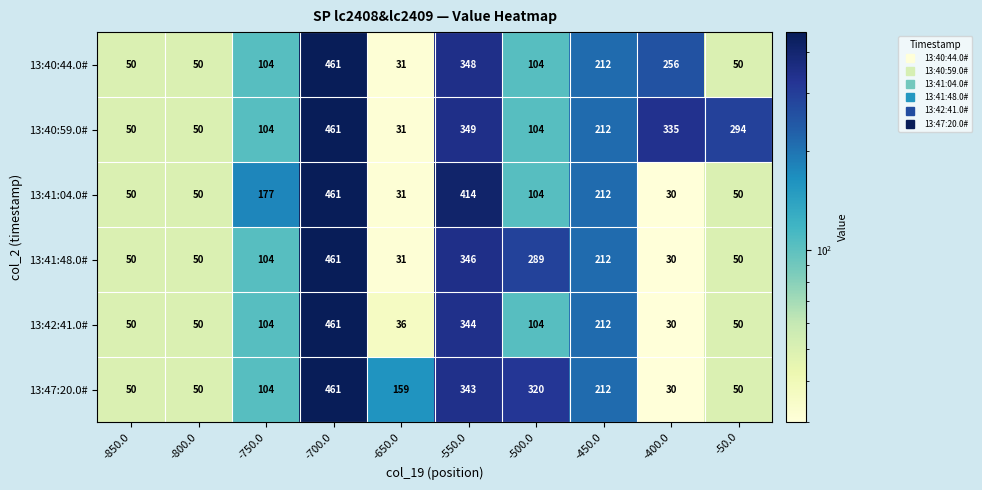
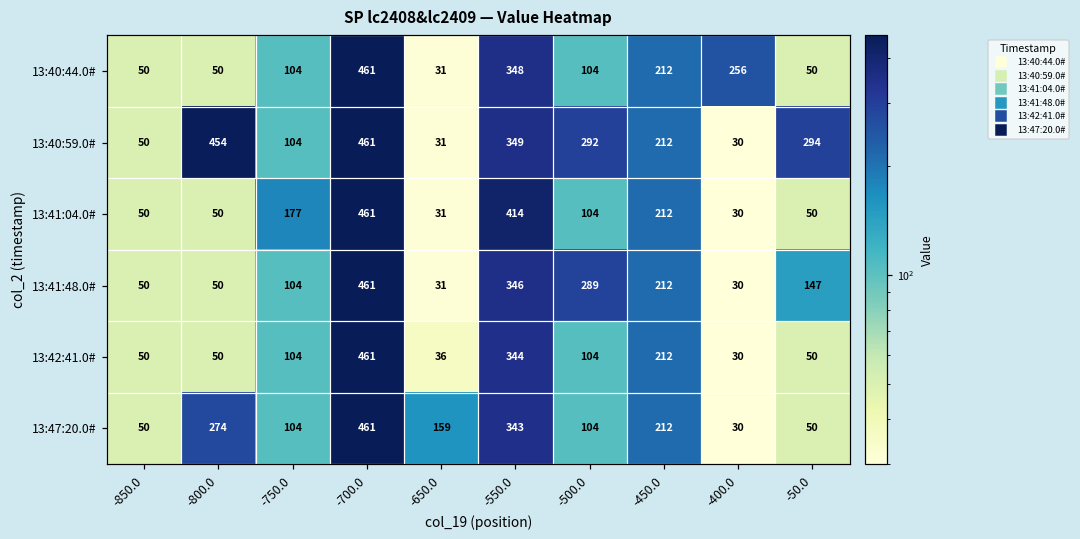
  {
    "13:40:44.0#": {
      "-850.0": 50,
      "-800.0": 50,
      "-750.0": 104,
      "-700.0": 461,
      "-650.0": 31,
      "-550.0": 348,
      "-500.0": 104,
      "-450.0": 212,
      "-400.0": 256,
      "-50.0": 50
    },
    "13:40:59.0#": {
      "-850.0": 50,
-     "-800.0": 50,
+     "-800.0": 454,
      "-750.0": 104,
      "-700.0": 461,
      "-650.0": 31,
      "-550.0": 349,
-     "-500.0": 104,
+     "-500.0": 292,
      "-450.0": 212,
-     "-400.0": 335,
+     "-400.0": 30,
      "-50.0": 294
    },
    "13:41:04.0#": {
      "-850.0": 50,
      "-800.0": 50,
      "-750.0": 177,
      "-700.0": 461,
      "-650.0": 31,
      "-550.0": 414,
      "-500.0": 104,
      "-450.0": 212,
      "-400.0": 30,
      "-50.0": 50
    },
    "13:41:48.0#": {
      "-850.0": 50,
      "-800.0": 50,
      "-750.0": 104,
      "-700.0": 461,
      "-650.0": 31,
      "-550.0": 346,
      "-500.0": 289,
      "-450.0": 212,
      "-400.0": 30,
-     "-50.0": 50
+     "-50.0": 147
    },
    "13:42:41.0#": {
      "-850.0": 50,
      "-800.0": 50,
      "-750.0": 104,
      "-700.0": 461,
      "-650.0": 36,
      "-550.0": 344,
      "-500.0": 104,
      "-450.0": 212,
      "-400.0": 30,
      "-50.0": 50
    },
    "13:47:20.0#": {
      "-850.0": 50,
-     "-800.0": 50,
+     "-800.0": 274,
      "-750.0": 104,
      "-700.0": 461,
      "-650.0": 159,
      "-550.0": 343,
-     "-500.0": 320,
+     "-500.0": 104,
      "-450.0": 212,
      "-400.0": 30,
      "-50.0": 50
    }
  }
